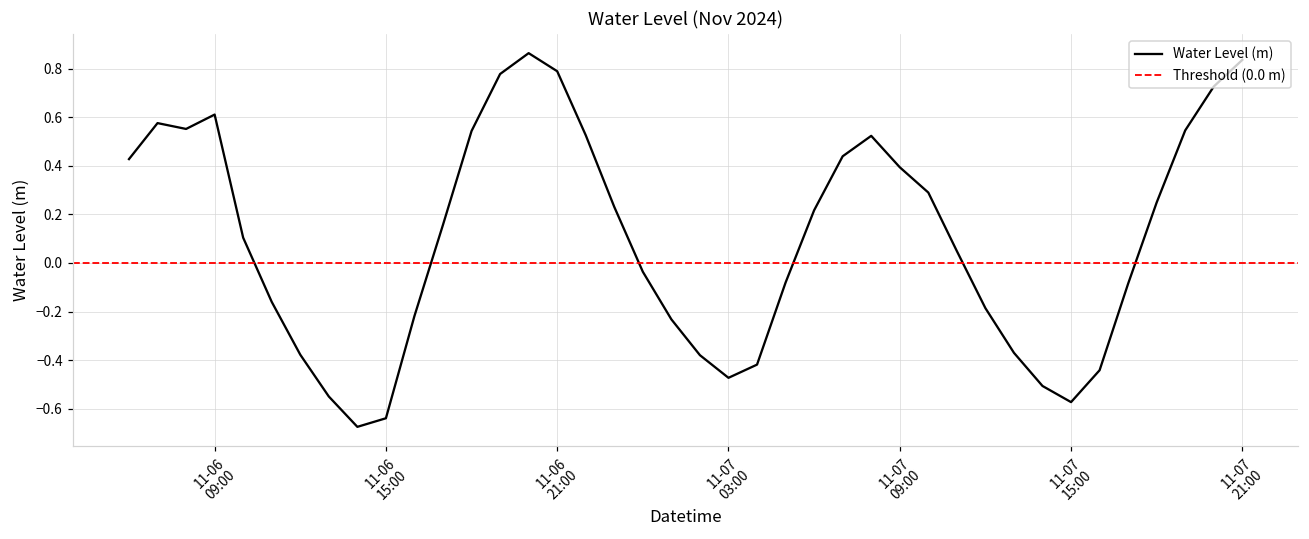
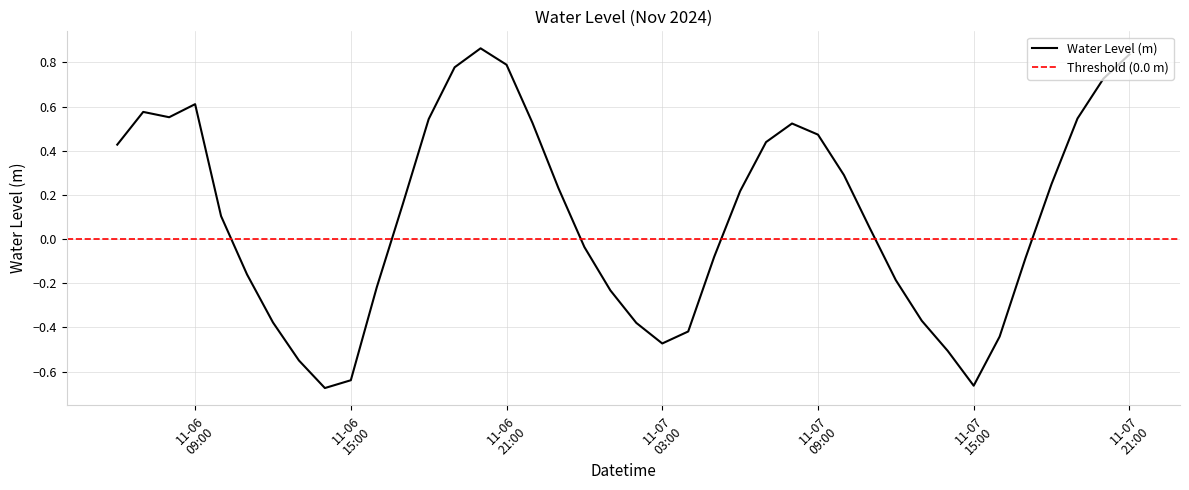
  {
    "11-06 09:00": 0.61,
    "11-06 15:00": -0.64,
    "11-06 21:00": 0.79,
    "11-07 03:00": -0.47,
-   "11-07 09:00": 0.39,
-   "11-07 15:00": -0.57
+   "11-07 09:00": 0.47,
+   "11-07 15:00": -0.66
  }
